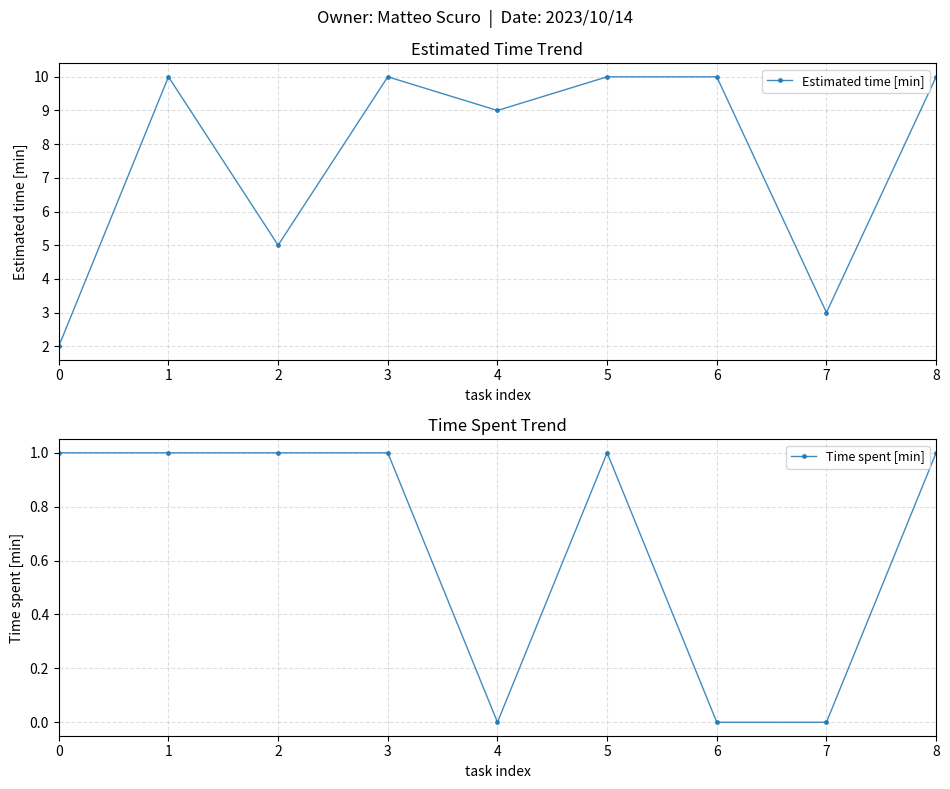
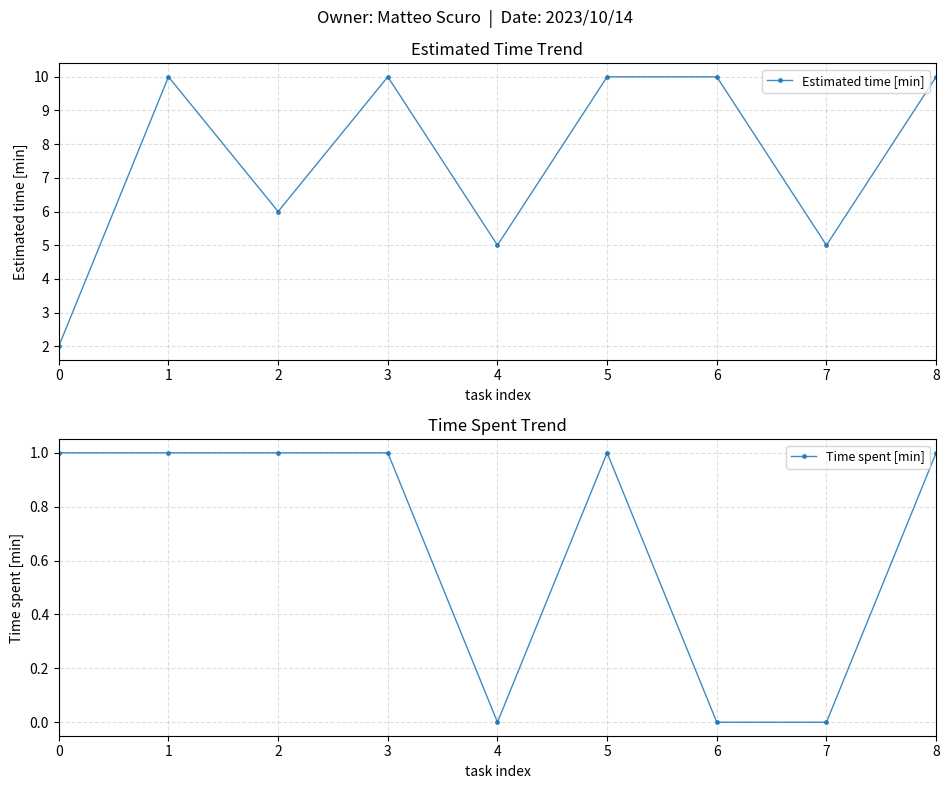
  {
    "Estimated Time Trend": {
      "0": 2,
      "1": 10,
-     "2": 5,
+     "2": 6,
      "3": 10,
-     "4": 9,
+     "4": 5,
      "5": 10,
      "6": 10,
-     "7": 3,
+     "7": 5,
      "8": 10
    },
    "Time Spent Trend": {
      "0": 1.00,
      "1": 1.00,
      "2": 1.00,
      "3": 1.00,
      "4": 0.00,
      "5": 1.00,
      "6": 0.00,
      "7": 0.00,
      "8": 1.00
    }
  }
